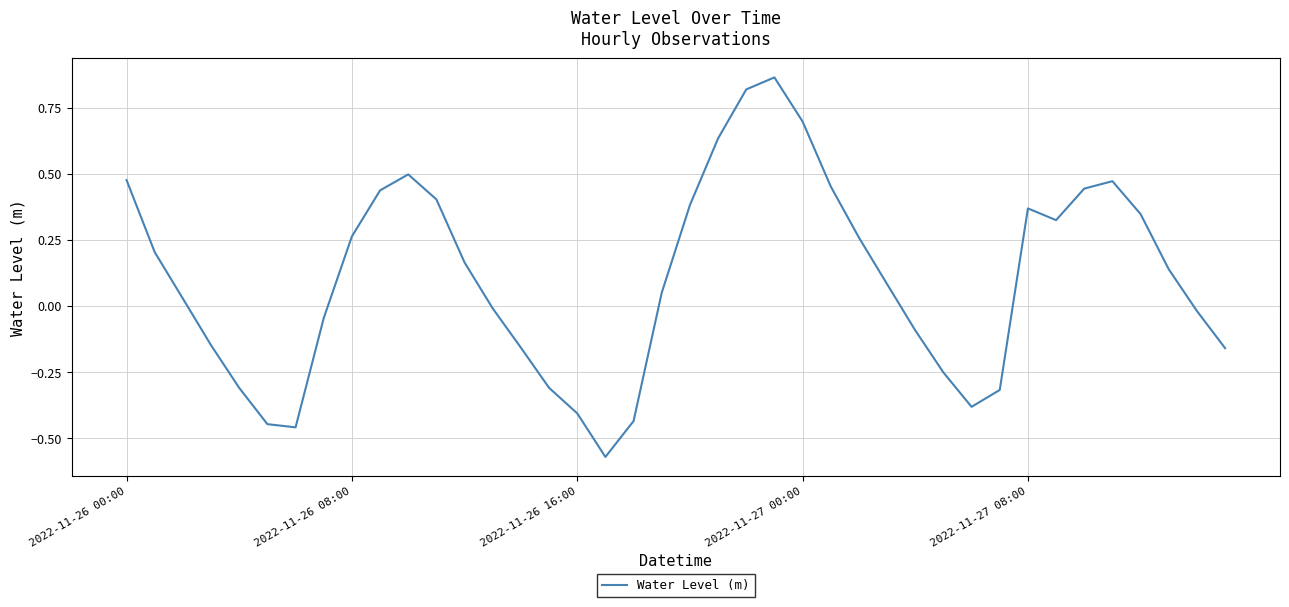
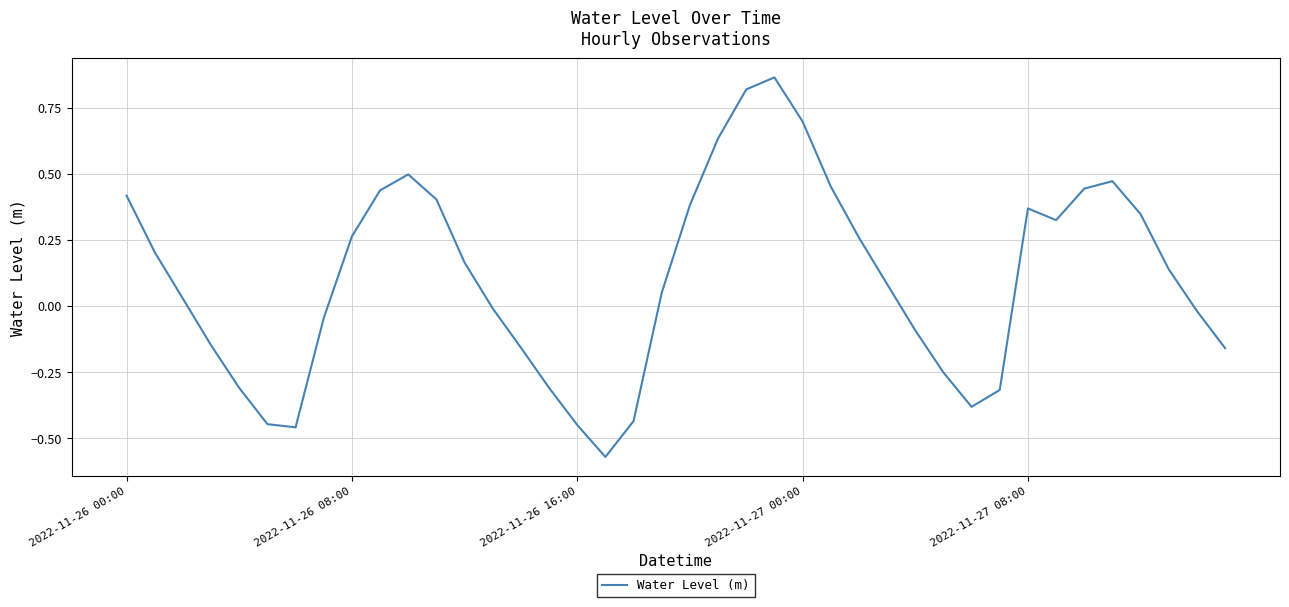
  {
-   "2022-11-26 00:00": 0.48,
+   "2022-11-26 00:00": 0.42,
    "2022-11-26 08:00": 0.26,
-   "2022-11-26 16:00": -0.41,
+   "2022-11-26 16:00": -0.45,
    "2022-11-27 00:00": 0.70,
    "2022-11-27 08:00": 0.37
  }
